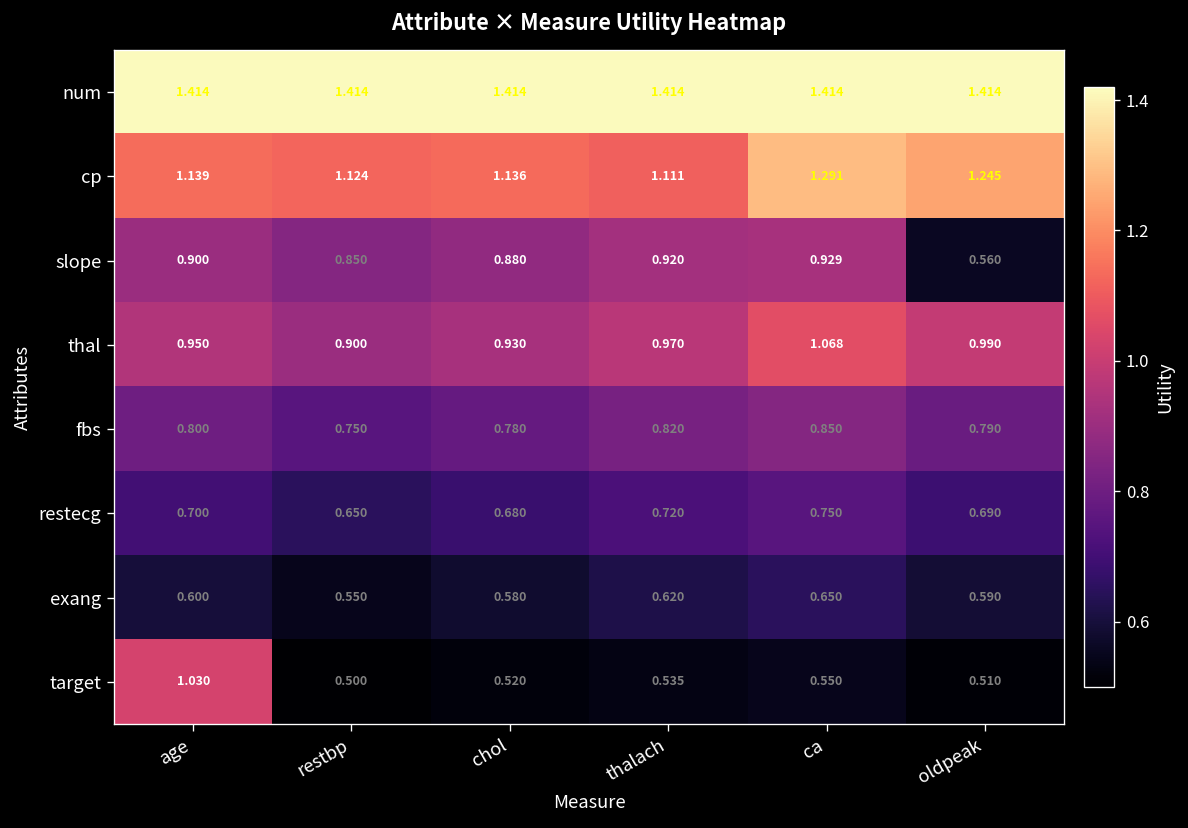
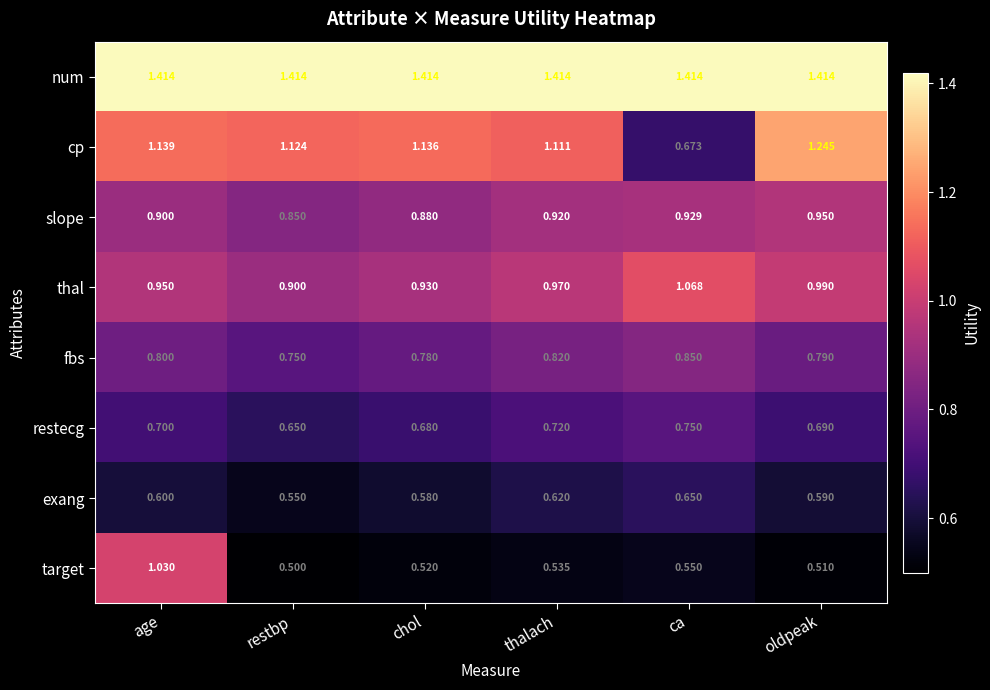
  {
    "num": {
      "age": 1.414,
      "restbp": 1.414,
      "chol": 1.414,
      "thalach": 1.414,
      "ca": 1.414,
      "oldpeak": 1.414
    },
    "cp": {
      "age": 1.139,
      "restbp": 1.124,
      "chol": 1.136,
      "thalach": 1.111,
-     "ca": 1.291,
+     "ca": 0.673,
      "oldpeak": 1.245
    },
    "slope": {
      "age": 0.900,
      "restbp": 0.850,
      "chol": 0.880,
      "thalach": 0.920,
      "ca": 0.929,
-     "oldpeak": 0.560
+     "oldpeak": 0.950
    },
    "thal": {
      "age": 0.950,
      "restbp": 0.900,
      "chol": 0.930,
      "thalach": 0.970,
      "ca": 1.068,
      "oldpeak": 0.990
    },
    "fbs": {
      "age": 0.800,
      "restbp": 0.750,
      "chol": 0.780,
      "thalach": 0.820,
      "ca": 0.850,
      "oldpeak": 0.790
    },
    "restecg": {
      "age": 0.700,
      "restbp": 0.650,
      "chol": 0.680,
      "thalach": 0.720,
      "ca": 0.750,
      "oldpeak": 0.690
    },
    "exang": {
      "age": 0.600,
      "restbp": 0.550,
      "chol": 0.580,
      "thalach": 0.620,
      "ca": 0.650,
      "oldpeak": 0.590
    },
    "target": {
      "age": 1.030,
      "restbp": 0.500,
      "chol": 0.520,
      "thalach": 0.535,
      "ca": 0.550,
      "oldpeak": 0.510
    }
  }
